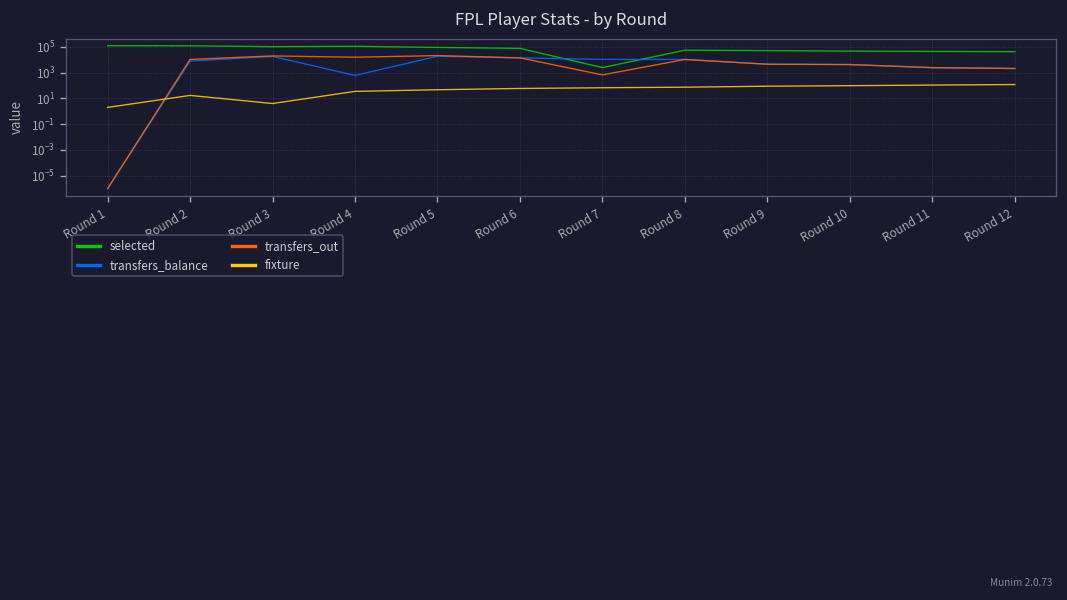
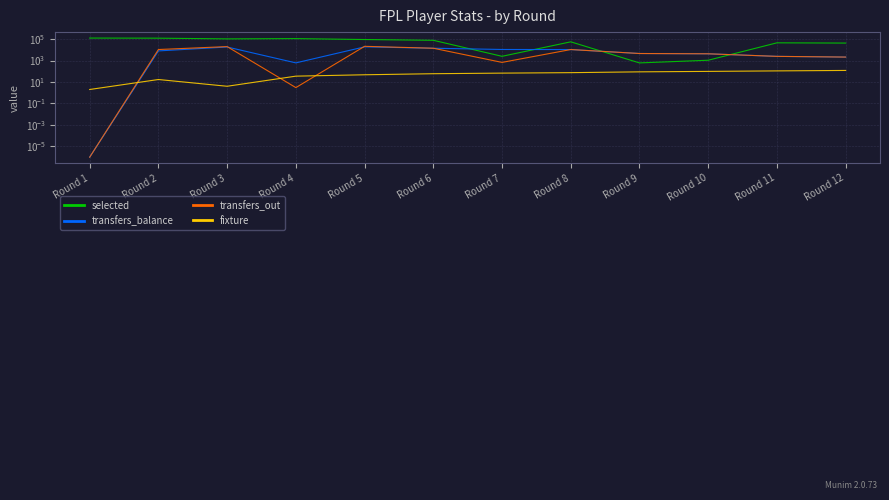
  {
    "selected": {
      "Round 1": 100000,
      "Round 2": 100000,
      "Round 3": 100000,
      "Round 4": 100000,
      "Round 5": 100000,
      "Round 6": 100000,
      "Round 7": 2000,
      "Round 8": 100000,
-     "Round 9": 100000,
-     "Round 10": 0,
+     "Round 9": 1000,
+     "Round 10": 1000,
      "Round 11": 40000,
      "Round 12": 40000
    },
    "transfers_balance": {
      "Round 4": 1000,
      "Round 7": 10000
    },
    "transfers_out": {
-     "Round 4": 20000,
+     "Round 4": 3,
      "Round 7": 1000
    },
    "fixture": {
      "Round 1": 2,
      "Round 2": 20,
      "Round 3": 4,
      "Round 4": 40,
      "Round 5": 0,
      "Round 6": 100,
      "Round 7": 100,
      "Round 8": 100,
      "Round 9": 100,
      "Round 10": 100,
      "Round 11": 100,
      "Round 12": 100
    }
  }
